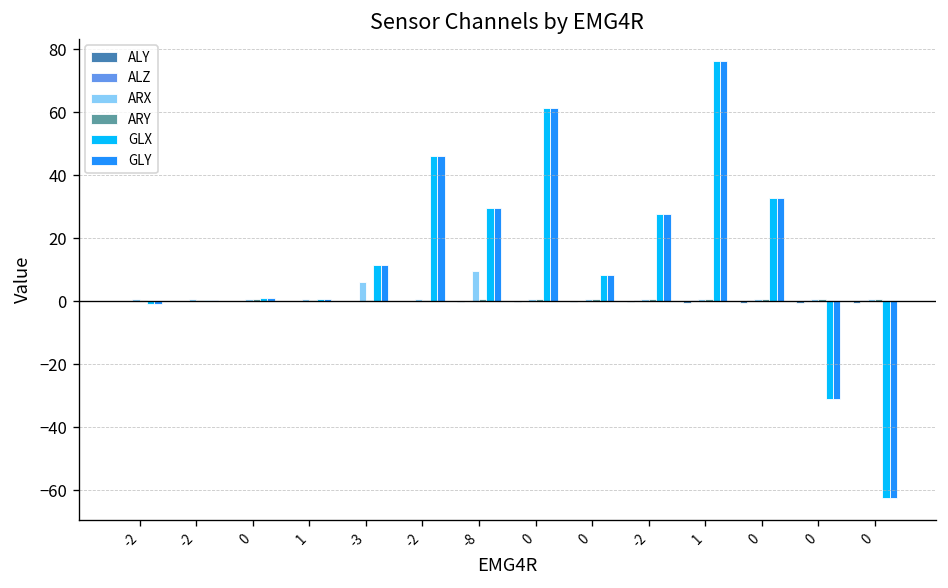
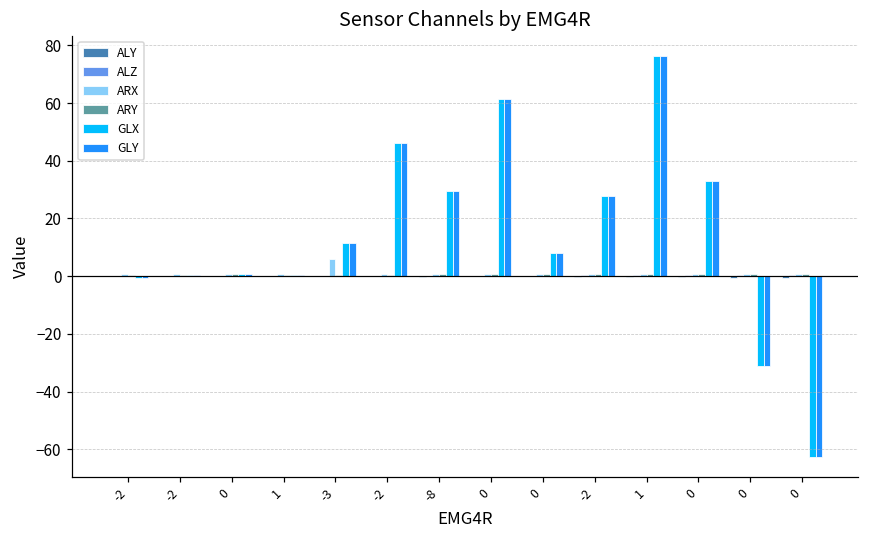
  {
    "ARX": {
      "-3": 6,
-     "-8": 9
+     "-8": 1
    }
  }
